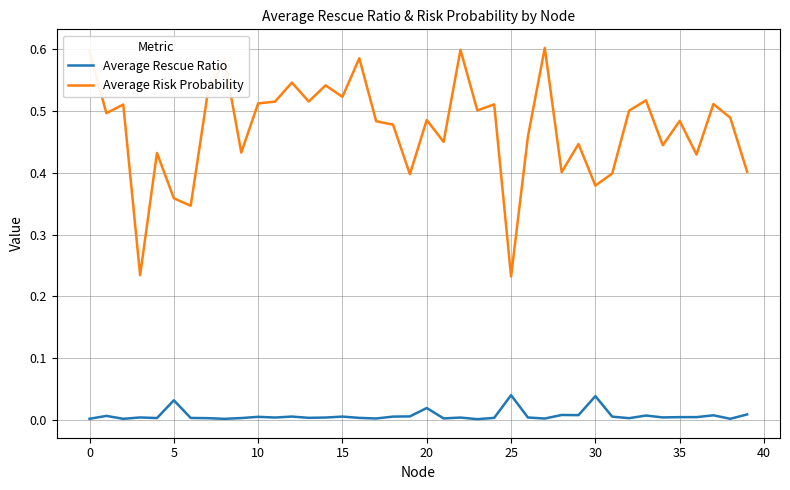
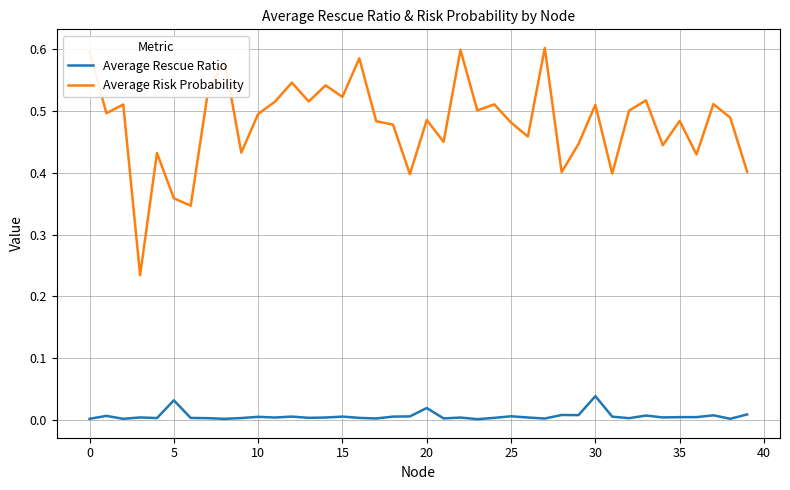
  {
    "Average Rescue Ratio": {
      "0": 0.00,
      "5": 0.03,
      "10": 0.00,
      "15": 0.01,
      "20": 0.02,
-     "25": 0.04,
+     "25": 0.01,
      "30": 0.04,
      "35": 0.00
    },
    "Average Risk Probability": {
      "5": 0.36,
-     "10": 0.51,
+     "10": 0.50,
      "15": 0.52,
      "20": 0.49,
-     "25": 0.23,
-     "30": 0.38,
+     "25": 0.48,
+     "30": 0.51,
      "35": 0.48
    }
  }
